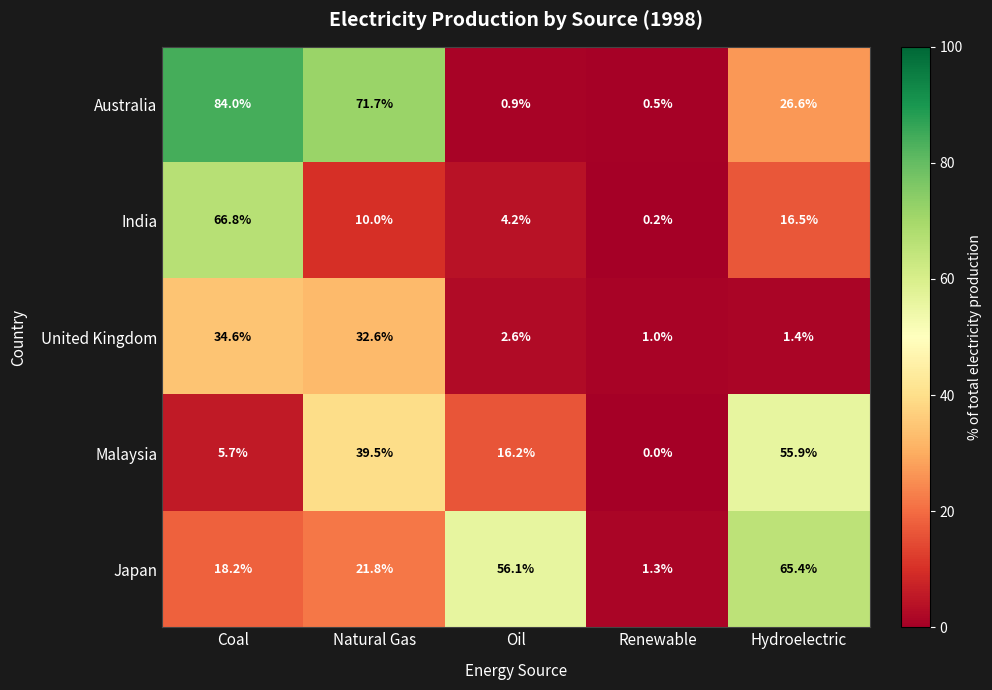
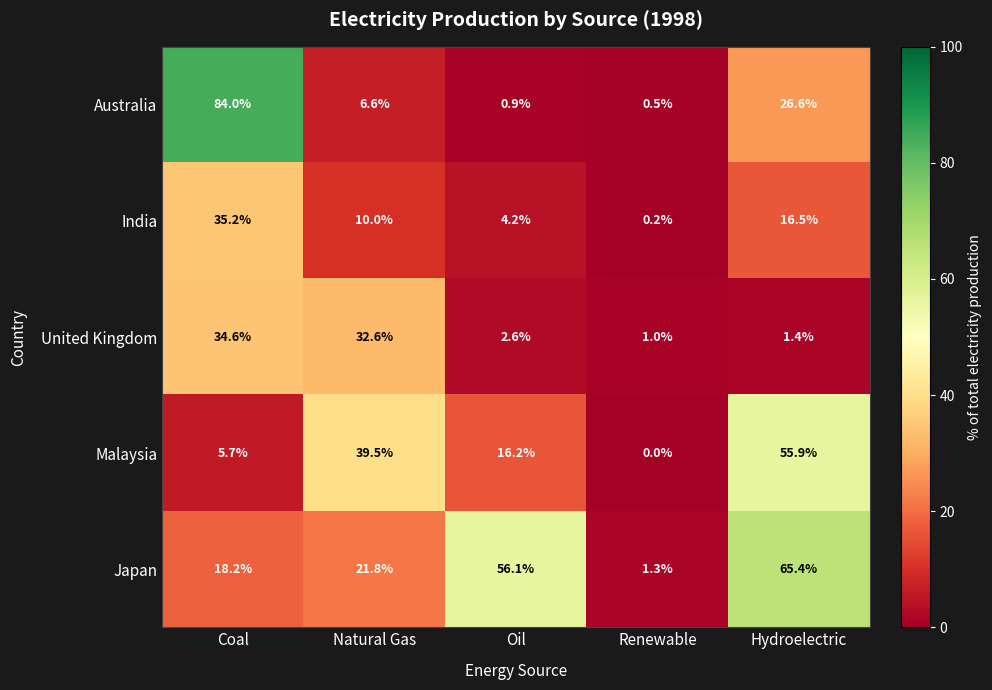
  {
    "Australia": {
      "Coal": "84.0%",
-     "Natural Gas": "71.7%",
+     "Natural Gas": "6.6%",
      "Oil": "0.9%",
      "Renewable": "0.5%",
      "Hydroelectric": "26.6%"
    },
    "India": {
-     "Coal": "66.8%",
+     "Coal": "35.2%",
      "Natural Gas": "10.0%",
      "Oil": "4.2%",
      "Renewable": "0.2%",
      "Hydroelectric": "16.5%"
    },
    "United Kingdom": {
      "Coal": "34.6%",
      "Natural Gas": "32.6%",
      "Oil": "2.6%",
      "Renewable": "1.0%",
      "Hydroelectric": "1.4%"
    },
    "Malaysia": {
      "Coal": "5.7%",
      "Natural Gas": "39.5%",
      "Oil": "16.2%",
      "Renewable": "0.0%",
      "Hydroelectric": "55.9%"
    },
    "Japan": {
      "Coal": "18.2%",
      "Natural Gas": "21.8%",
      "Oil": "56.1%",
      "Renewable": "1.3%",
      "Hydroelectric": "65.4%"
    }
  }
